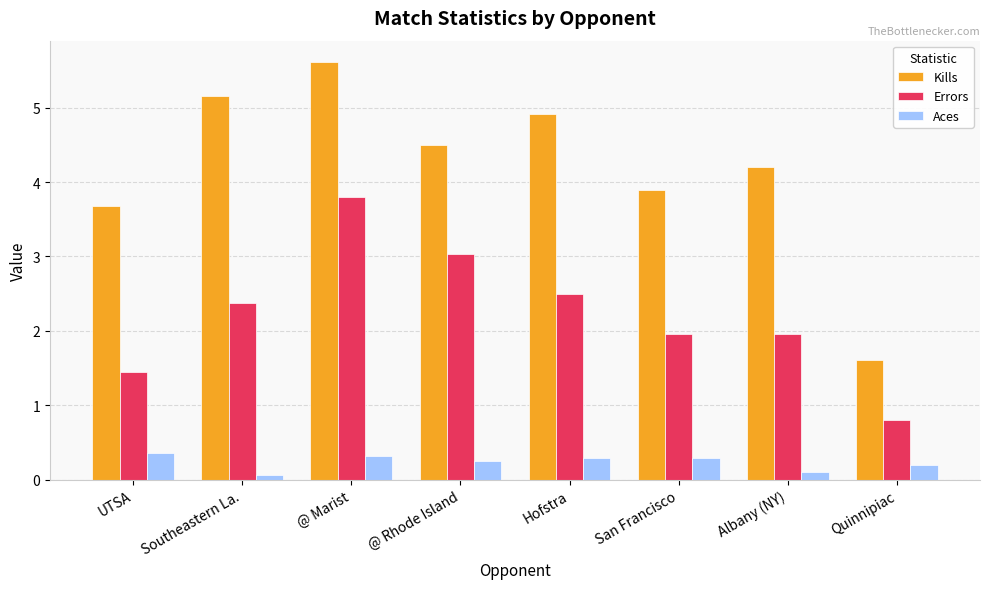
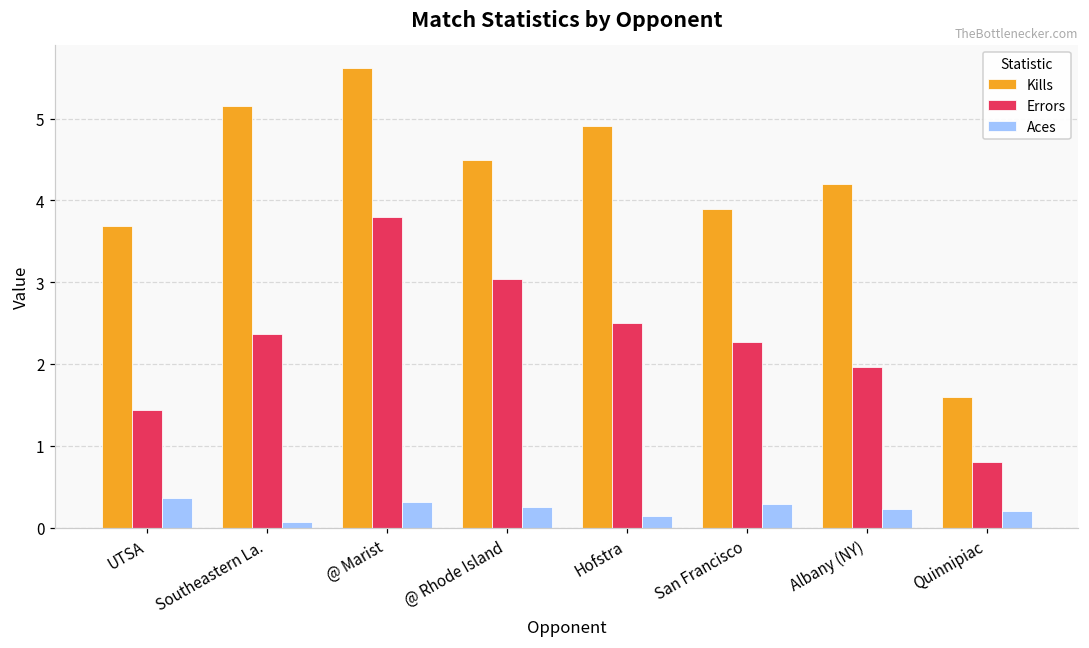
  {
    "Kills": {
      "UTSA": 3.7,
      "Southeastern La.": 5.2,
      "@ Marist": 5.6,
      "@ Rhode Island": 4.5,
      "Hofstra": 4.9,
      "San Francisco": 3.9,
      "Albany (NY)": 4.2,
      "Quinnipiac": 1.6
    },
    "Errors": {
      "UTSA": 1.4,
      "Southeastern La.": 2.4,
      "@ Marist": 3.8,
      "@ Rhode Island": 3.0,
      "Hofstra": 2.5,
-     "San Francisco": 2.0,
+     "San Francisco": 2.3,
      "Albany (NY)": 2.0,
      "Quinnipiac": 0.8
    },
    "Aces": {
      "UTSA": 0.4,
      "Southeastern La.": 0.1,
      "@ Marist": 0.3,
      "@ Rhode Island": 0.3,
-     "Hofstra": 0.3,
+     "Hofstra": 0.1,
      "San Francisco": 0.3,
-     "Albany (NY)": 0.1,
+     "Albany (NY)": 0.2,
      "Quinnipiac": 0.2
    }
  }
